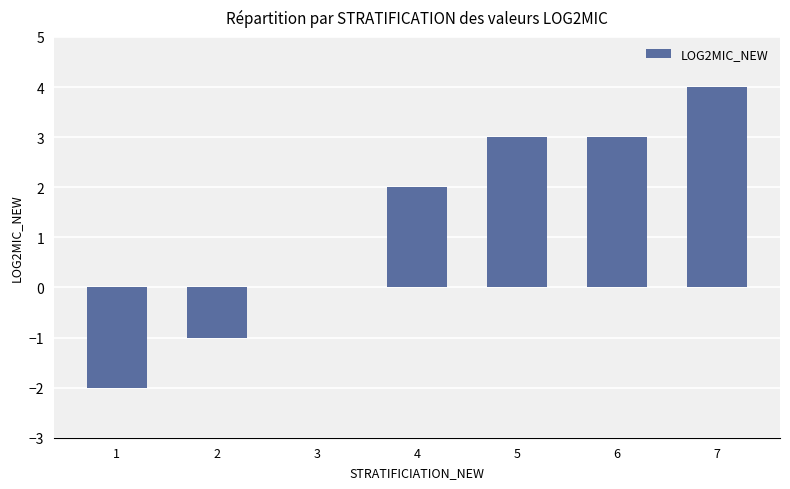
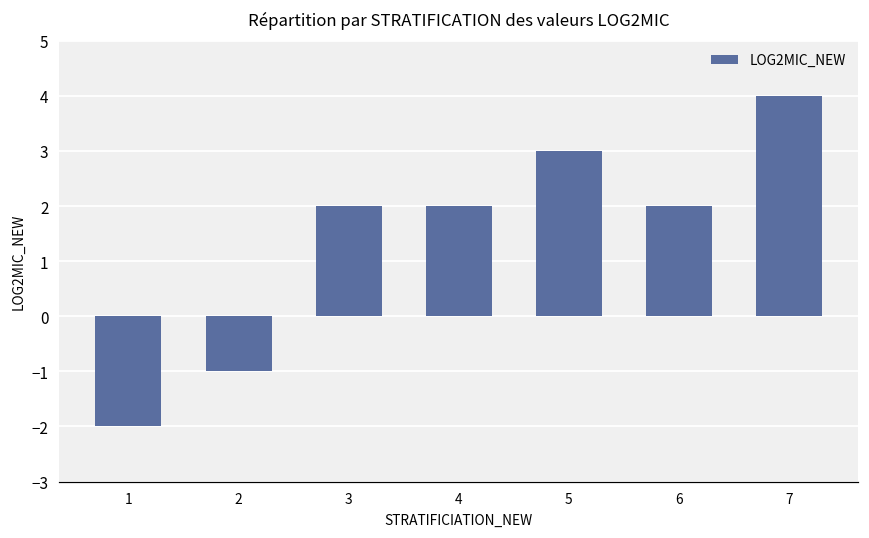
  {
    "1": -2,
    "2": -1,
-   "3": 0,
+   "3": 2,
    "4": 2,
    "5": 3,
-   "6": 3,
+   "6": 2,
    "7": 4
  }
